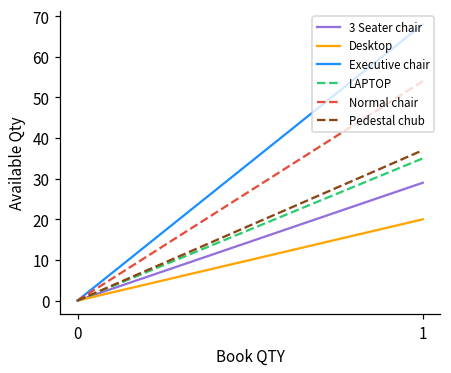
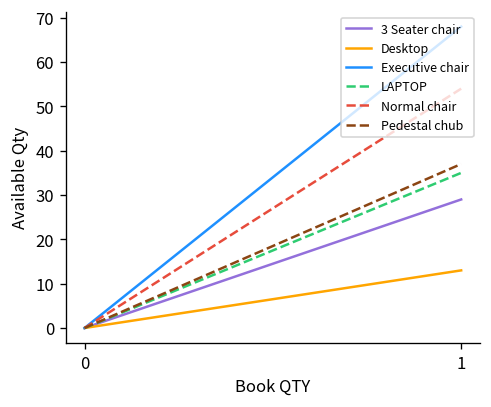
  {
    "3 Seater chair": {
      "1": 29
    },
    "Desktop": {
-     "1": 20
+     "1": 13
    },
    "LAPTOP": {
      "1": 35
    },
    "Pedestal chub": {
      "1": 37
    }
  }
